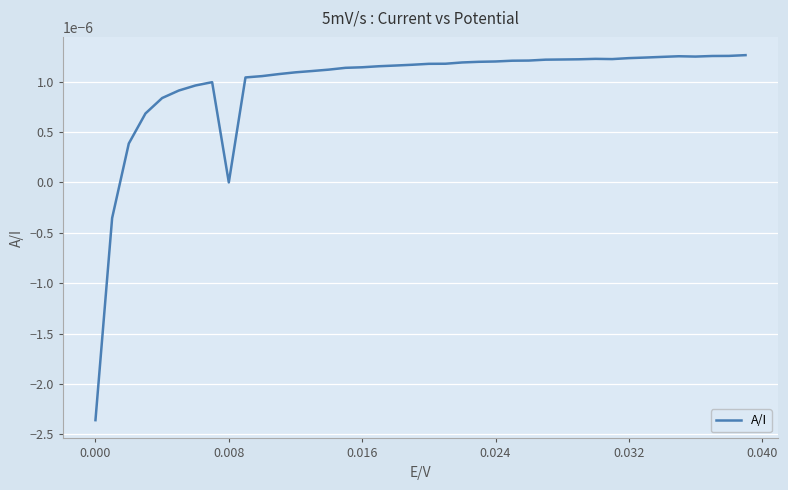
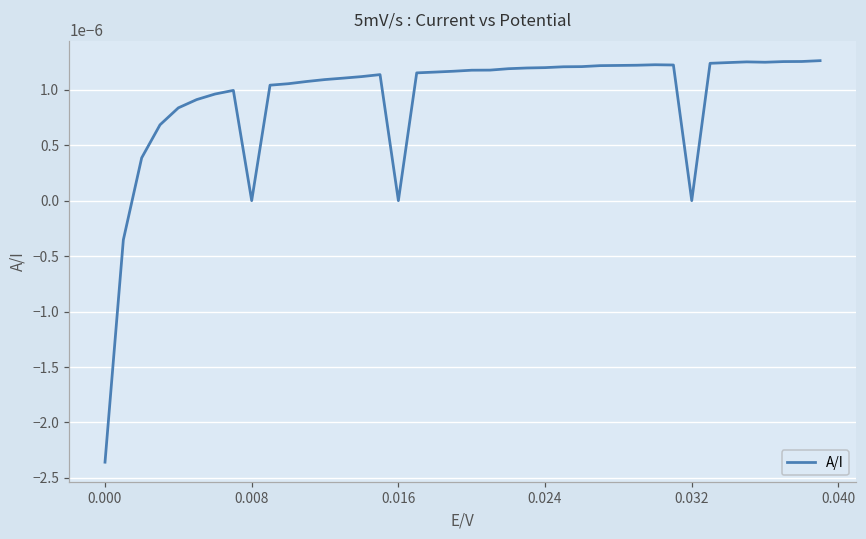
  {
    "0.000": -0.00000236,
    "0.008": 0.000000,
-   "0.016": 0.000001,
+   "0.016": 0.000000,
    "0.024": 0.00000120,
-   "0.032": 0.000001
+   "0.032": 0.000000
  }
